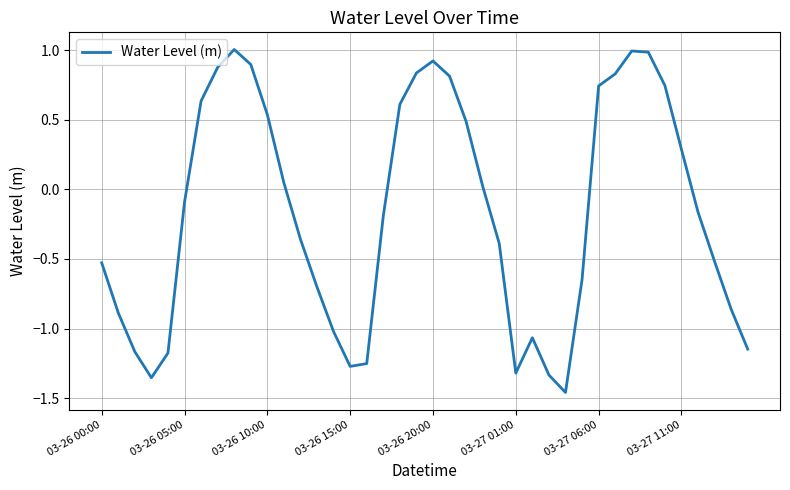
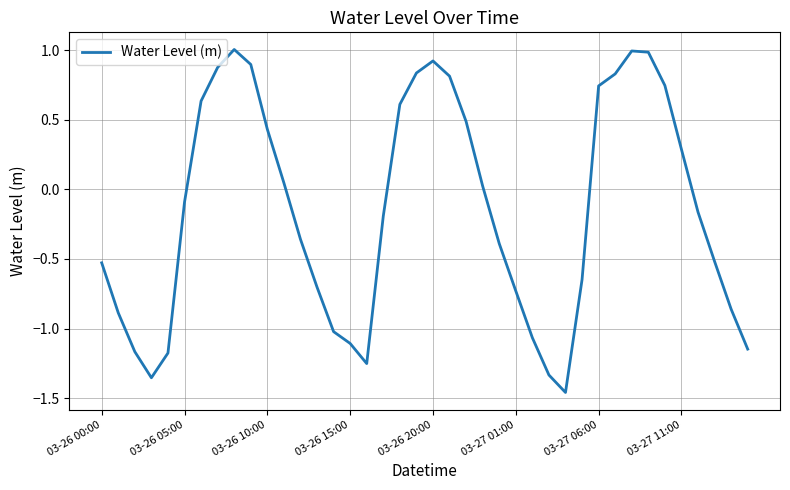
  {
    "03-26 00:00": -0.53,
    "03-26 05:00": -0.09,
-   "03-26 10:00": 0.54,
-   "03-26 15:00": -1.27,
+   "03-26 10:00": 0.43,
+   "03-26 15:00": -1.11,
    "03-26 20:00": 0.92,
-   "03-27 01:00": -1.32,
+   "03-27 01:00": -0.73,
    "03-27 06:00": 0.74,
    "03-27 11:00": 0.29
  }
